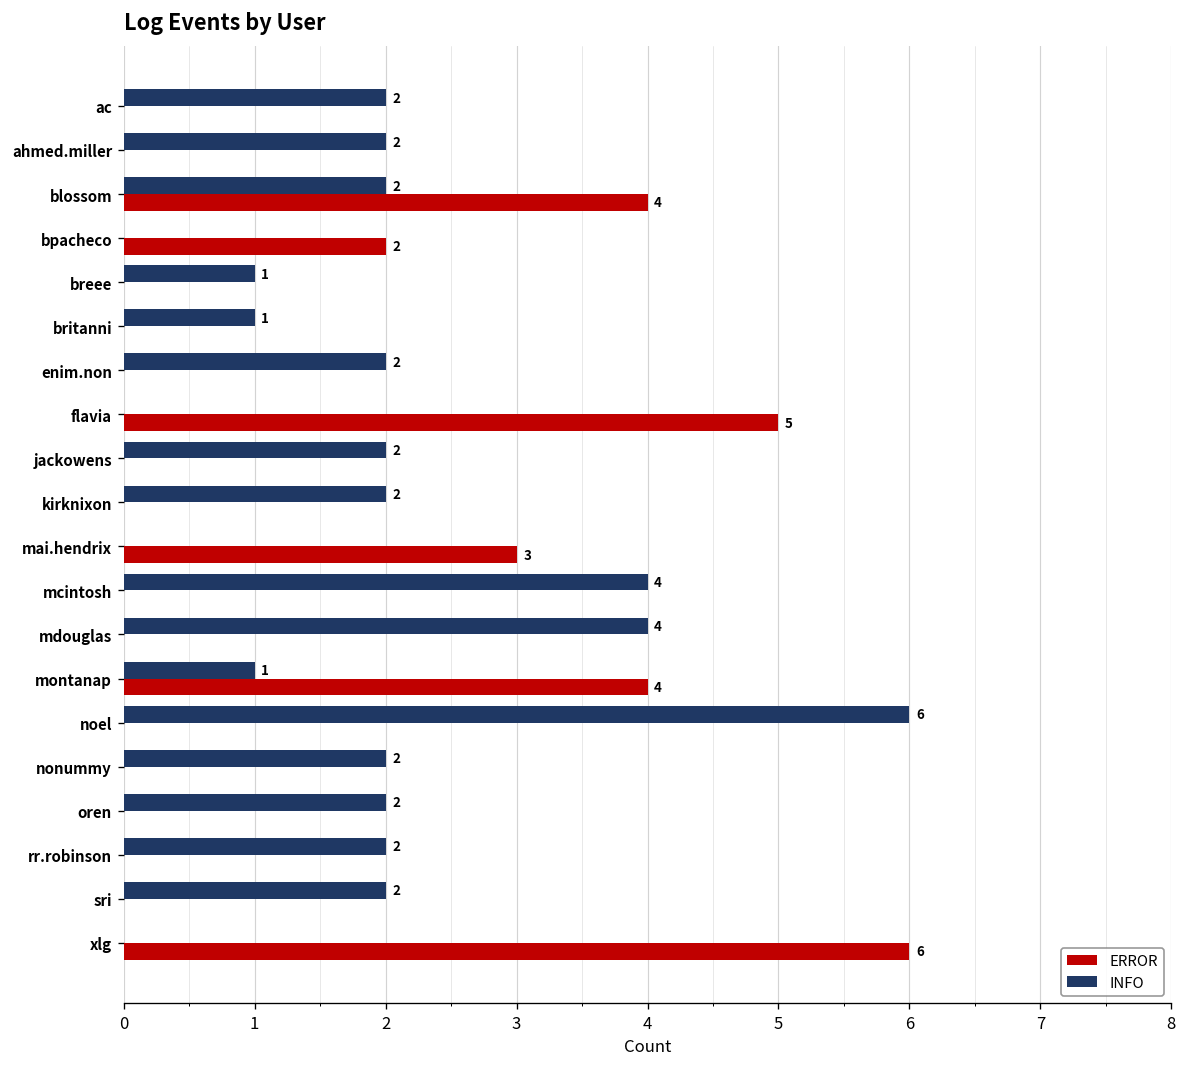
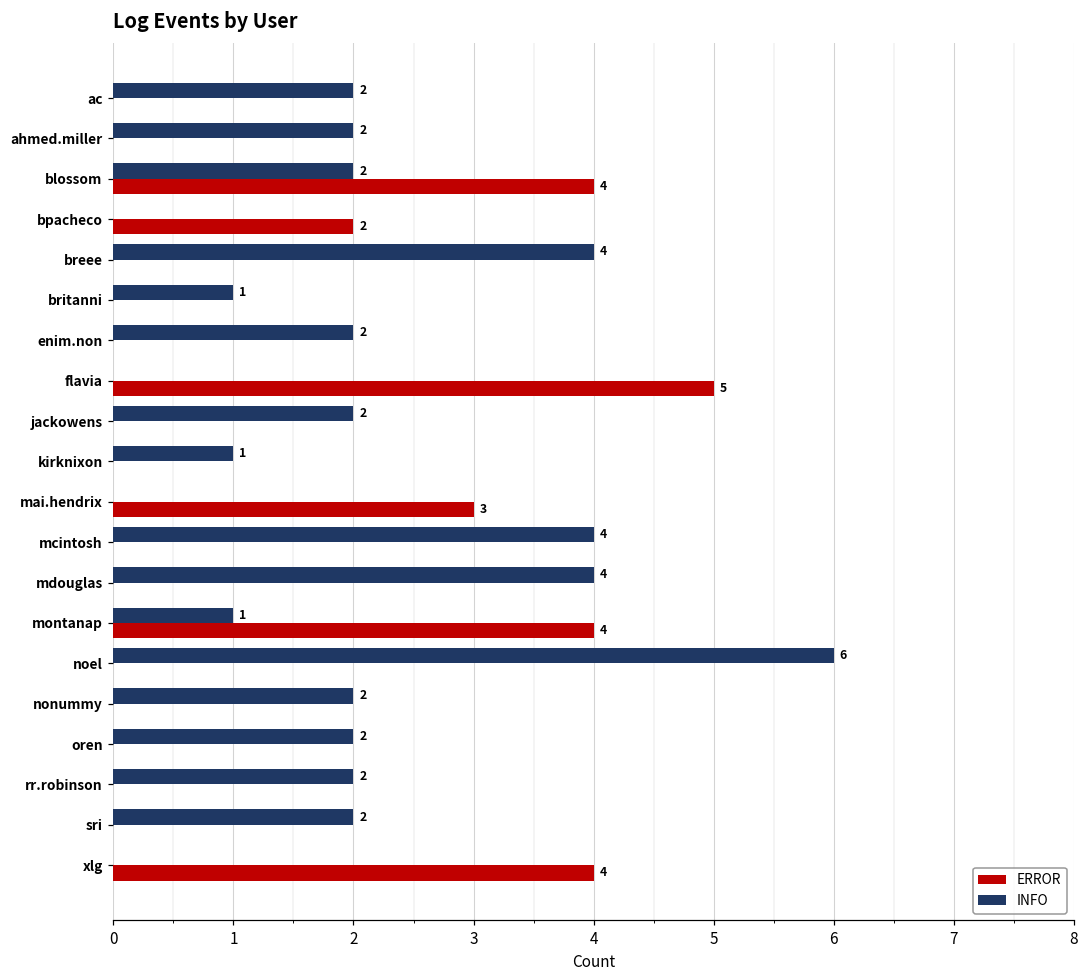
  {
    "ERROR": {
      "blossom": 4,
      "bpacheco": 2,
      "flavia": 5,
      "mai.hendrix": 3,
      "montanap": 4,
-     "xlg": 6
+     "xlg": 4
    },
    "INFO": {
      "ac": 2,
      "ahmed.miller": 2,
      "blossom": 2,
-     "breee": 1,
+     "breee": 4,
      "britanni": 1,
      "enim.non": 2,
      "jackowens": 2,
-     "kirknixon": 2,
+     "kirknixon": 1,
      "mcintosh": 4,
      "mdouglas": 4,
      "montanap": 1,
      "noel": 6,
      "nonummy": 2,
      "oren": 2,
      "rr.robinson": 2,
      "sri": 2
    }
  }
